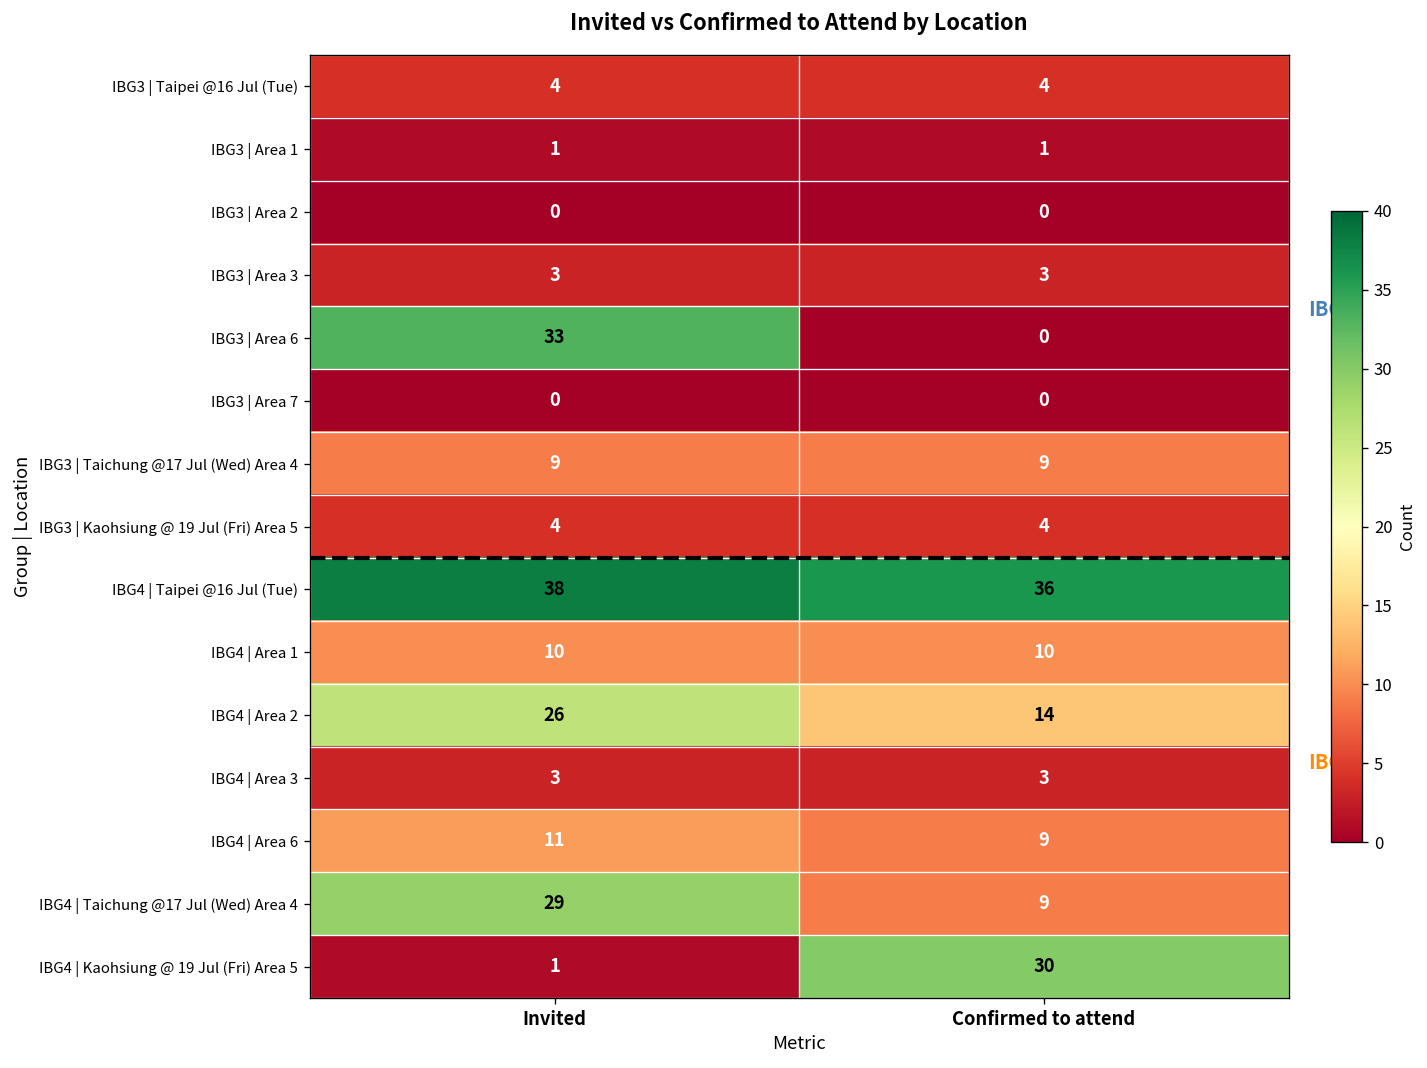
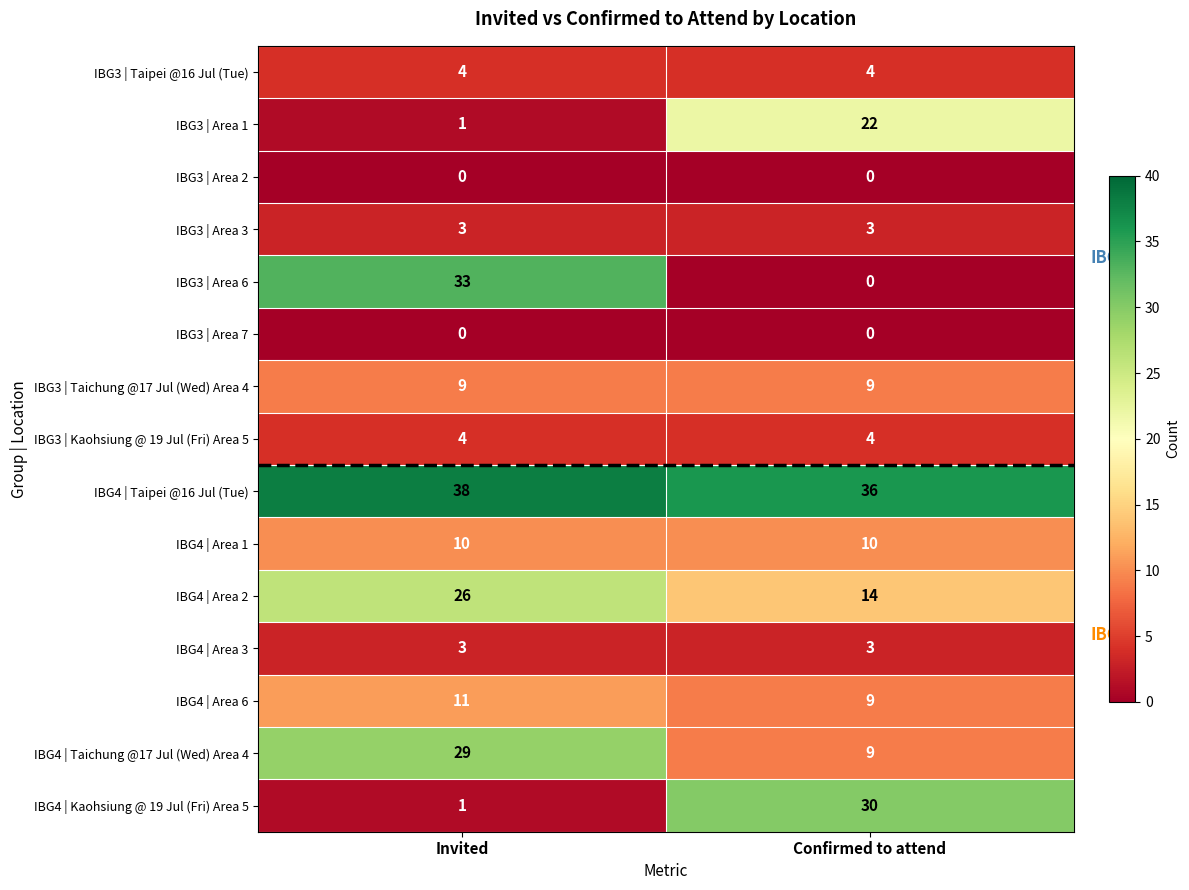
  {
    "IBG3 | Taipei @16 Jul (Tue)": {
      "Invited": 4,
      "Confirmed to attend": 4
    },
    "IBG3 | Area 1": {
      "Invited": 1,
-     "Confirmed to attend": 1
+     "Confirmed to attend": 22
    },
    "IBG3 | Area 2": {
      "Invited": 0,
      "Confirmed to attend": 0
    },
    "IBG3 | Area 3": {
      "Invited": 3,
      "Confirmed to attend": 3
    },
    "IBG3 | Area 6": {
      "Invited": 33,
      "Confirmed to attend": 0
    },
    "IBG3 | Area 7": {
      "Invited": 0,
      "Confirmed to attend": 0
    },
    "IBG3 | Taichung @17 Jul (Wed) Area 4": {
      "Invited": 9,
      "Confirmed to attend": 9
    },
    "IBG3 | Kaohsiung @ 19 Jul (Fri) Area 5": {
      "Invited": 4,
      "Confirmed to attend": 4
    },
    "IBG4 | Taipei @16 Jul (Tue)": {
      "Invited": 38,
      "Confirmed to attend": 36
    },
    "IBG4 | Area 1": {
      "Invited": 10,
      "Confirmed to attend": 10
    },
    "IBG4 | Area 2": {
      "Invited": 26,
      "Confirmed to attend": 14
    },
    "IBG4 | Area 3": {
      "Invited": 3,
      "Confirmed to attend": 3
    },
    "IBG4 | Area 6": {
      "Invited": 11,
      "Confirmed to attend": 9
    },
    "IBG4 | Taichung @17 Jul (Wed) Area 4": {
      "Invited": 29,
      "Confirmed to attend": 9
    },
    "IBG4 | Kaohsiung @ 19 Jul (Fri) Area 5": {
      "Invited": 1,
      "Confirmed to attend": 30
    }
  }
